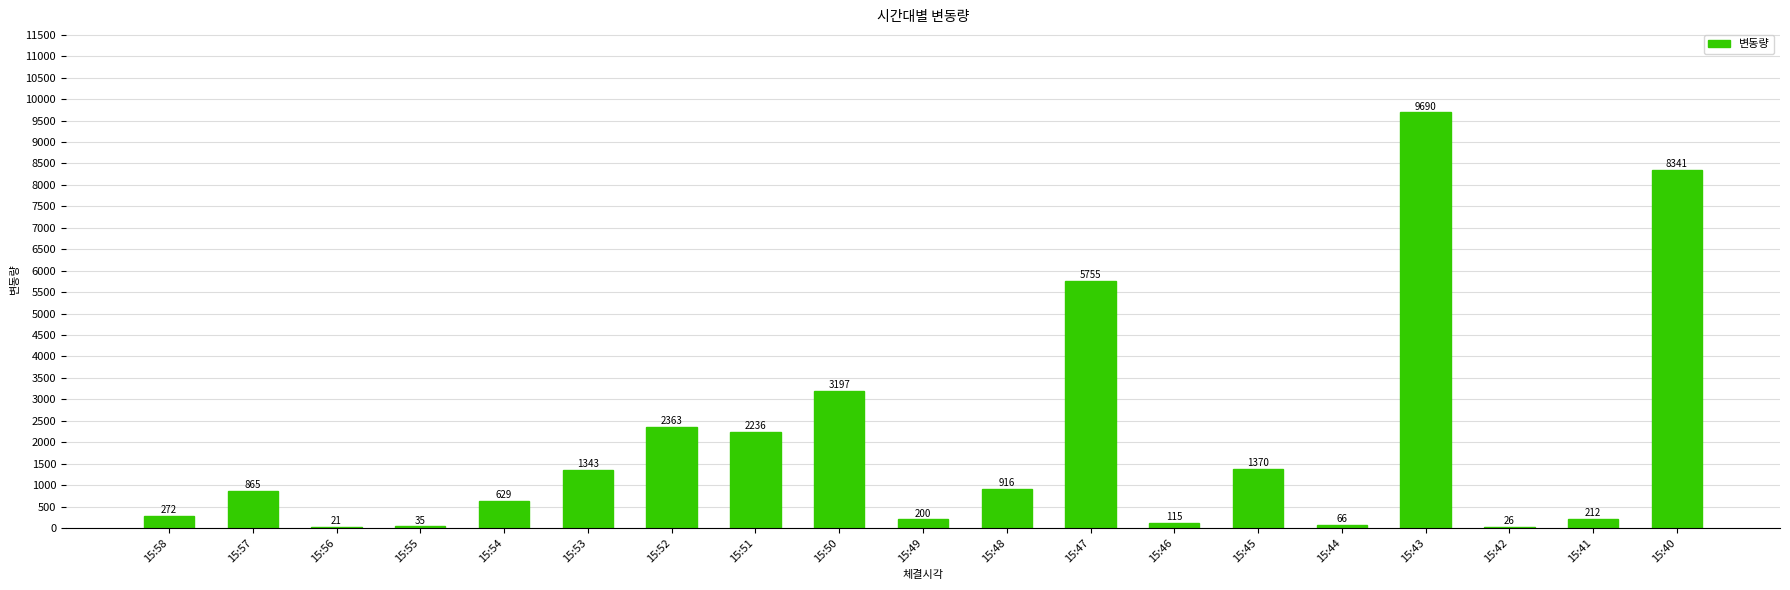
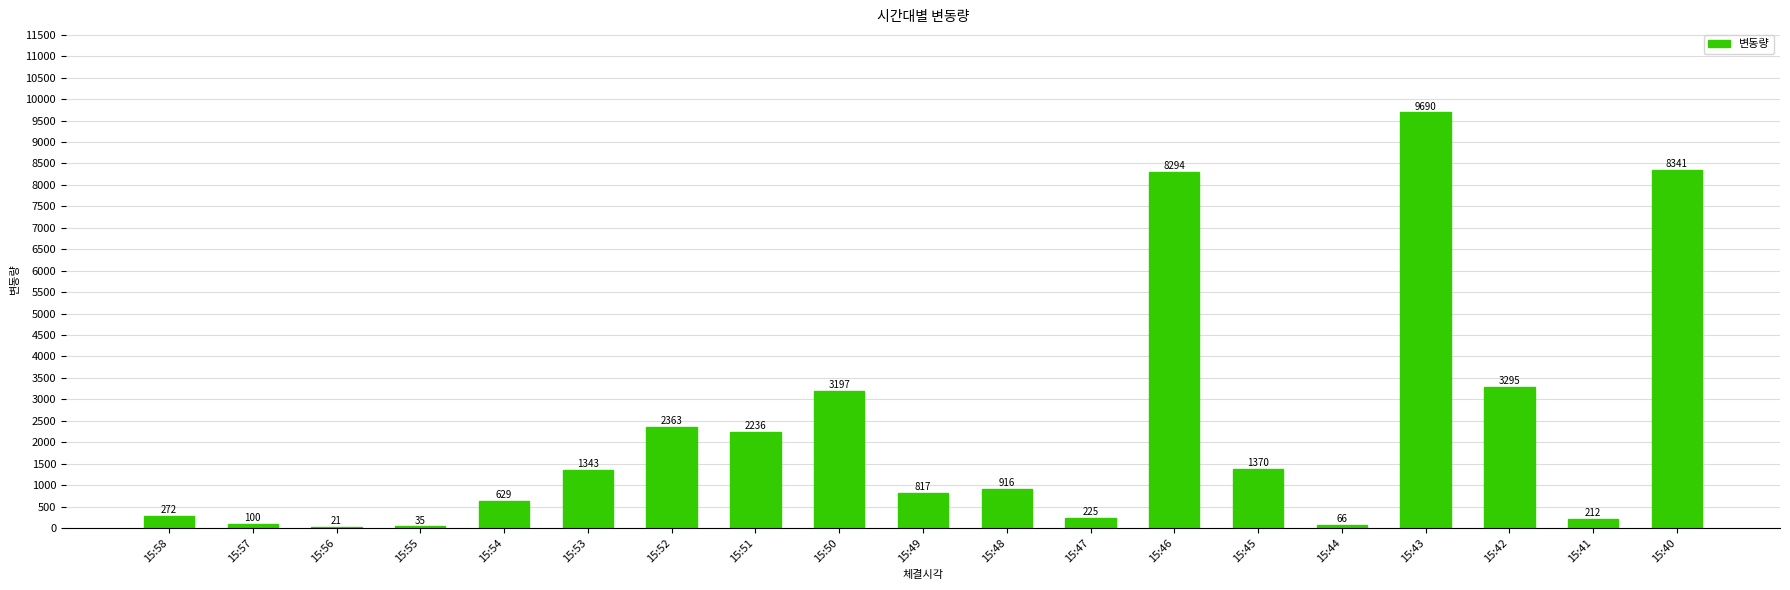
  {
    "15:58": 272,
-   "15:57": 865,
+   "15:57": 100,
    "15:56": 21,
    "15:55": 35,
    "15:54": 629,
    "15:53": 1343,
    "15:52": 2363,
    "15:51": 2236,
    "15:50": 3197,
-   "15:49": 200,
+   "15:49": 817,
    "15:48": 916,
-   "15:47": 5755,
-   "15:46": 115,
+   "15:47": 225,
+   "15:46": 8294,
    "15:45": 1370,
    "15:44": 66,
    "15:43": 9690,
-   "15:42": 26,
+   "15:42": 3295,
    "15:41": 212,
    "15:40": 8341
  }
